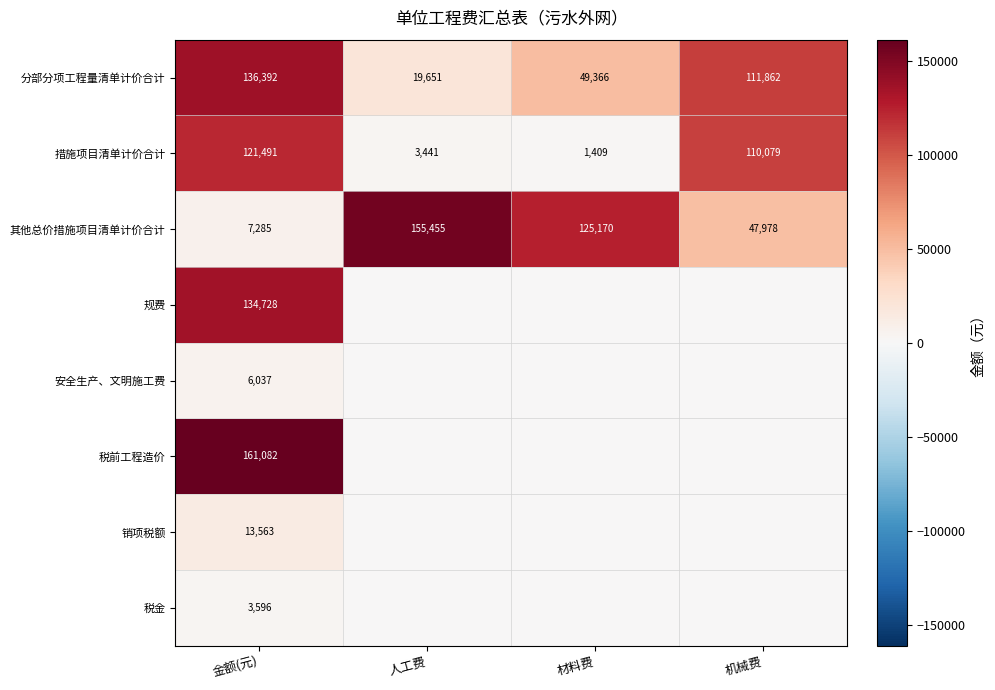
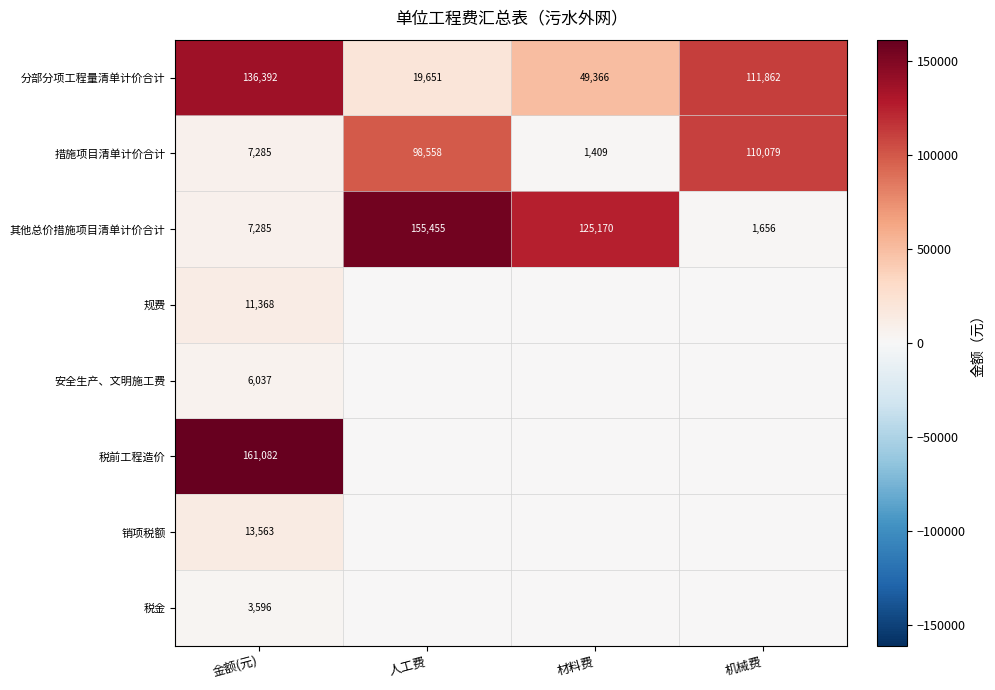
  {
    "分部分项工程量清单计价合计": {
      "金额(元)": "136,392",
      "人工费": "19,651",
      "材料费": "49,366",
      "机械费": "111,862"
    },
    "措施项目清单计价合计": {
-     "金额(元)": "121,491",
-     "人工费": "3,441",
+     "金额(元)": "7,285",
+     "人工费": "98,558",
      "材料费": "1,409",
      "机械费": "110,079"
    },
    "其他总价措施项目清单计价合计": {
      "金额(元)": "7,285",
      "人工费": "155,455",
      "材料费": "125,170",
-     "机械费": "47,978"
+     "机械费": "1,656"
    },
    "规费": {
-     "金额(元)": "134,728"
+     "金额(元)": "11,368"
    },
    "安全生产、文明施工费": {
      "金额(元)": "6,037"
    },
    "税前工程造价": {
      "金额(元)": "161,082"
    },
    "销项税额": {
      "金额(元)": "13,563"
    },
    "税金": {
      "金额(元)": "3,596"
    }
  }
